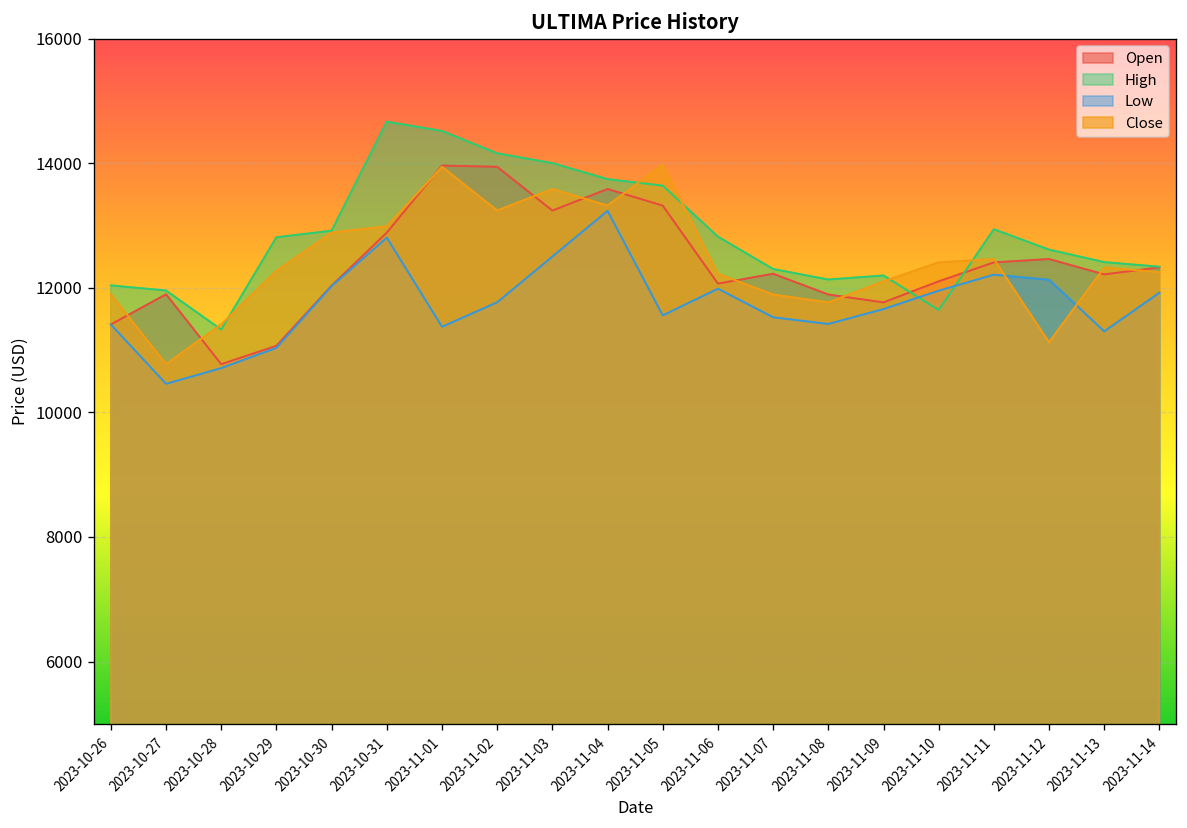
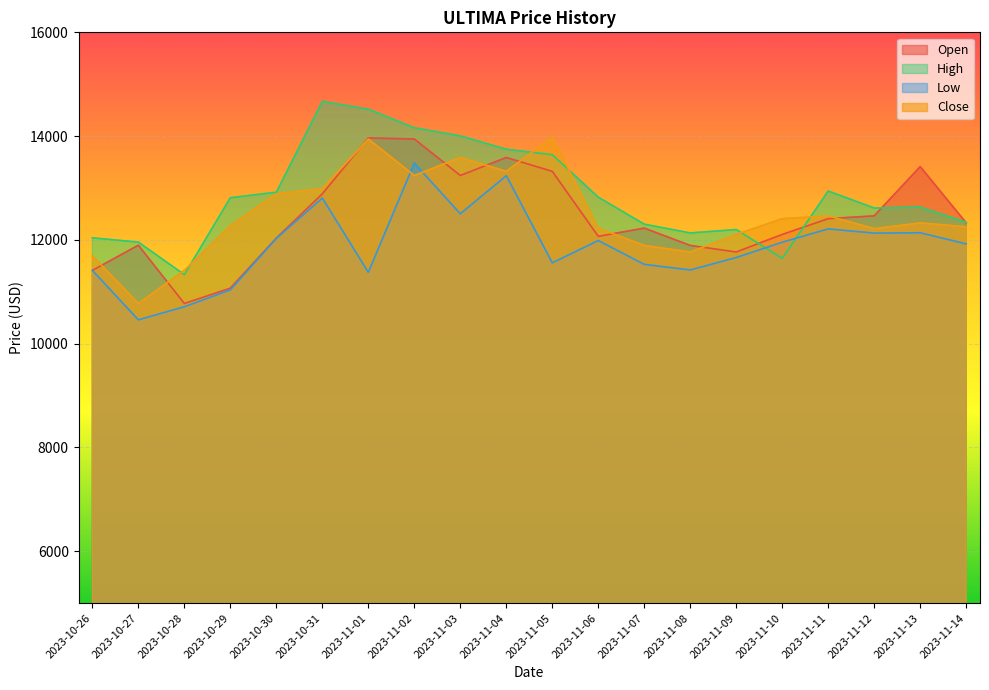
  {
    "Open": {
      "2023-10-27": 11900,
      "2023-10-28": 10800,
      "2023-10-31": 12900,
      "2023-11-02": 13900,
      "2023-11-03": 13200,
      "2023-11-04": 13600,
      "2023-11-05": 13300,
      "2023-11-06": 12100,
      "2023-11-07": 12200,
      "2023-11-08": 11900,
      "2023-11-09": 11800,
      "2023-11-10": 12100,
      "2023-11-11": 12400,
      "2023-11-12": 12500,
-     "2023-11-13": 12200
+     "2023-11-13": 13400
    },
    "High": {
      "2023-10-26": 12000,
      "2023-10-27": 12000,
      "2023-10-28": 11300,
      "2023-10-29": 12800,
      "2023-10-31": 14700,
      "2023-11-01": 14500,
      "2023-11-02": 14200,
      "2023-11-03": 14000,
      "2023-11-04": 13700,
      "2023-11-05": 13600,
      "2023-11-06": 12800,
      "2023-11-07": 12300,
      "2023-11-08": 12100,
      "2023-11-09": 12200,
      "2023-11-10": 11600,
      "2023-11-11": 12900,
      "2023-11-12": 12600,
-     "2023-11-13": 12400
+     "2023-11-13": 12600
    },
    "Low": {
      "2023-10-27": 10500,
      "2023-10-28": 10700,
      "2023-10-31": 12800,
      "2023-11-01": 11400,
-     "2023-11-02": 11800,
+     "2023-11-02": 13500,
      "2023-11-03": 12500,
      "2023-11-04": 13200,
      "2023-11-05": 11600,
      "2023-11-06": 12000,
      "2023-11-07": 11500,
      "2023-11-08": 11400,
      "2023-11-09": 11700,
      "2023-11-10": 12000,
      "2023-11-11": 12200,
      "2023-11-12": 12100,
-     "2023-11-13": 11300,
+     "2023-11-13": 12100,
      "2023-11-14": 11900
    },
    "Close": {
-     "2023-10-26": 11900,
+     "2023-10-26": 11700,
      "2023-10-27": 10800,
      "2023-10-28": 11400,
      "2023-10-29": 12300,
      "2023-10-31": 13000,
      "2023-11-02": 13200,
      "2023-11-03": 13600,
      "2023-11-04": 13300,
      "2023-11-05": 14000,
      "2023-11-06": 12200,
      "2023-11-07": 11900,
      "2023-11-08": 11800,
      "2023-11-09": 12100,
      "2023-11-10": 12400,
      "2023-11-11": 12500,
-     "2023-11-12": 11100,
+     "2023-11-12": 12200,
      "2023-11-13": 12300,
      "2023-11-14": 12300
    }
  }
